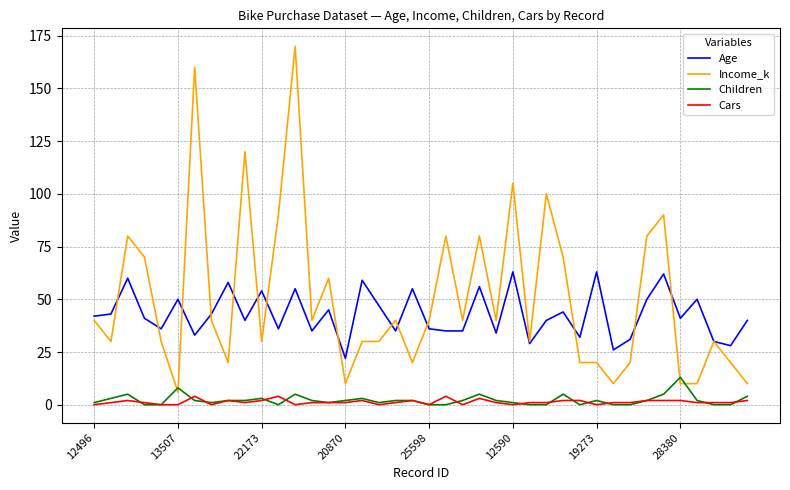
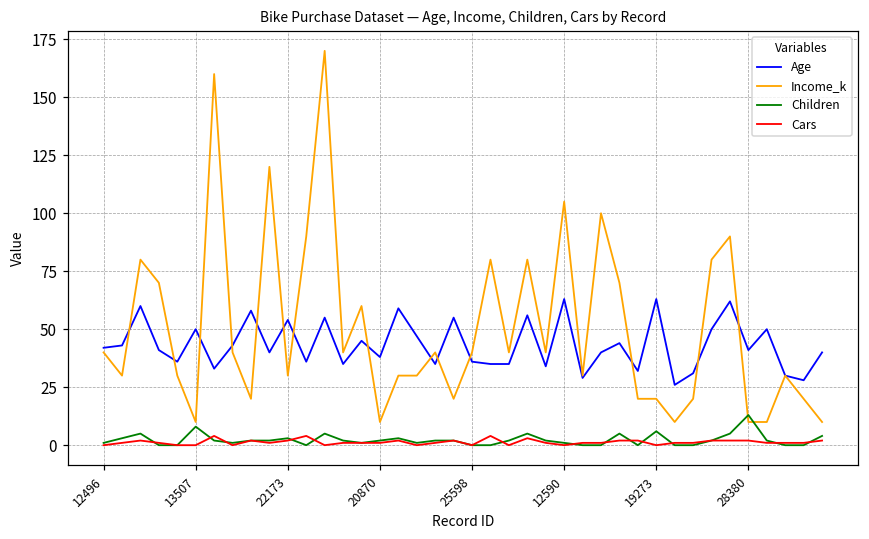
  {
    "Age": {
      "12496": 42,
      "13507": 50,
      "22173": 54,
-     "20870": 22,
+     "20870": 38,
      "25598": 36,
      "12590": 63,
      "19273": 63,
      "28380": 41
    },
    "Income_k": {
      "12496": 40,
-     "13507": 6,
+     "13507": 10,
      "22173": 30,
      "20870": 10,
      "25598": 40,
      "12590": 105,
      "19273": 20,
      "28380": 10
    },
    "Children": {
      "13507": 8,
-     "19273": 2,
+     "19273": 6,
      "28380": 13
    },
    "Cars": {
      "13507": 0,
      "19273": 0,
      "28380": 2
    }
  }
